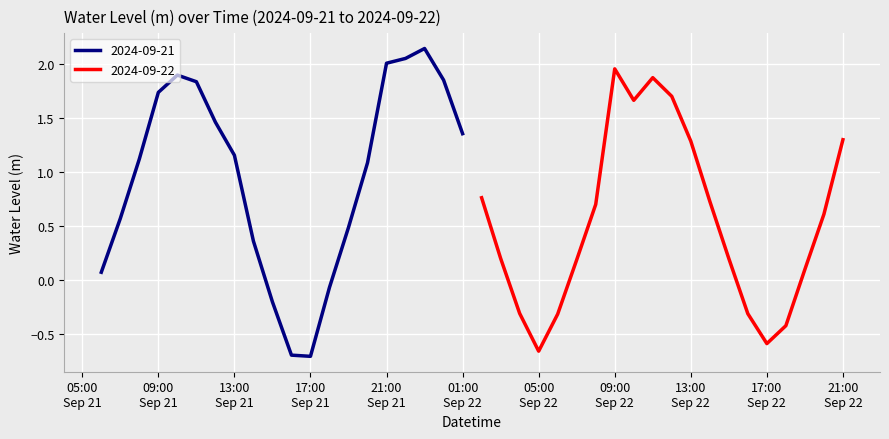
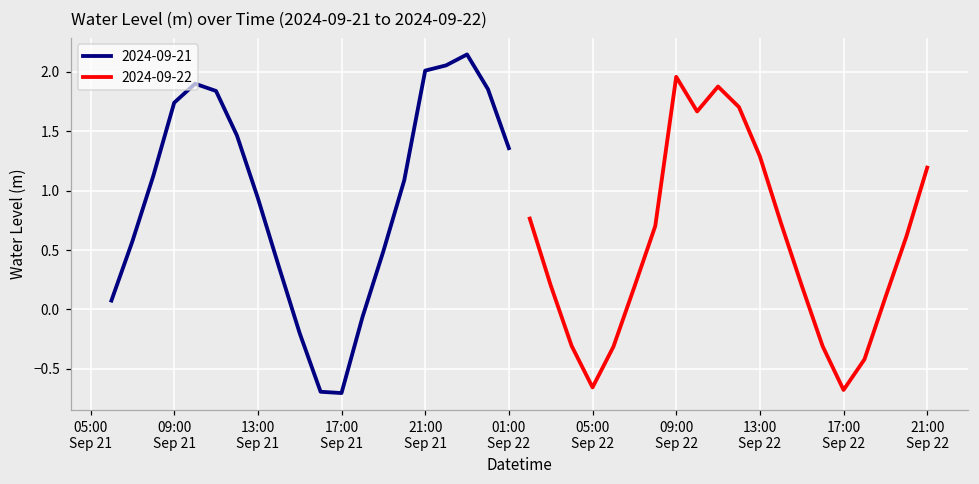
  {
    "2024-09-21": {
      "09:00 Sep 21": 1.74,
-     "13:00 Sep 21": 1.16,
+     "13:00 Sep 21": 0.94,
      "17:00 Sep 21": -0.70,
      "21:00 Sep 21": 2.01,
      "01:00 Sep 22": 1.36
    },
    "2024-09-22": {
      "05:00 Sep 22": -0.66,
      "09:00 Sep 22": 1.96,
      "13:00 Sep 22": 1.29,
-     "17:00 Sep 22": -0.59,
-     "21:00 Sep 22": 1.30
+     "17:00 Sep 22": -0.68,
+     "21:00 Sep 22": 1.19
    }
  }
